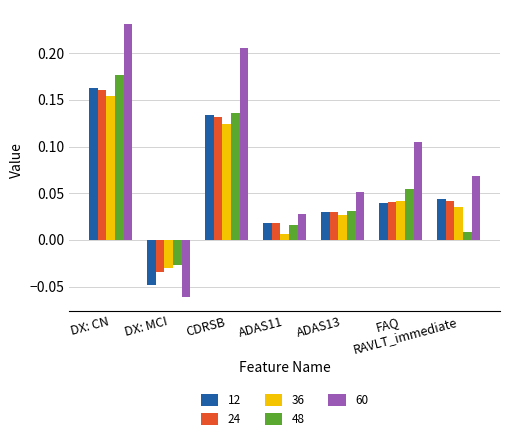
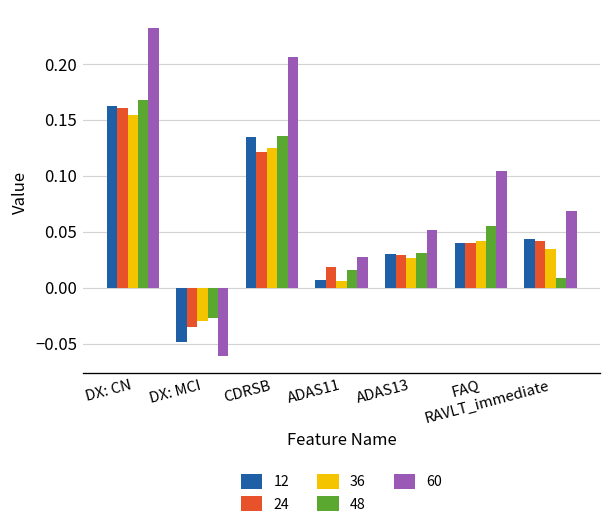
  {
    "12": {
      "DX: CN": 0.16,
      "DX: MCI": -0.05,
      "CDRSB": 0.13,
-     "ADAS11": 0.02,
+     "ADAS11": 0.01,
      "ADAS13": 0.03,
      "FAQ": 0.04,
      "RAVLT_immediate": 0.04
    },
    "24": {
      "DX: CN": 0.16,
      "DX: MCI": -0.03,
-     "CDRSB": 0.13,
+     "CDRSB": 0.12,
      "ADAS11": 0.02,
      "ADAS13": 0.03,
      "FAQ": 0.04,
      "RAVLT_immediate": 0.04
    },
    "36": {
      "DX: CN": 0.15,
      "DX: MCI": -0.03,
      "CDRSB": 0.12,
      "ADAS11": 0.01,
      "ADAS13": 0.03,
      "FAQ": 0.04,
      "RAVLT_immediate": 0.03
    },
    "48": {
-     "DX: CN": 0.18,
+     "DX: CN": 0.17,
      "DX: MCI": -0.03,
      "CDRSB": 0.14,
      "ADAS11": 0.02,
      "ADAS13": 0.03,
      "FAQ": 0.06,
      "RAVLT_immediate": 0.01
    },
    "60": {
      "DX: CN": 0.23,
      "DX: MCI": -0.06,
      "CDRSB": 0.21,
      "ADAS11": 0.03,
      "ADAS13": 0.05,
      "FAQ": 0.10,
      "RAVLT_immediate": 0.07
    }
  }
